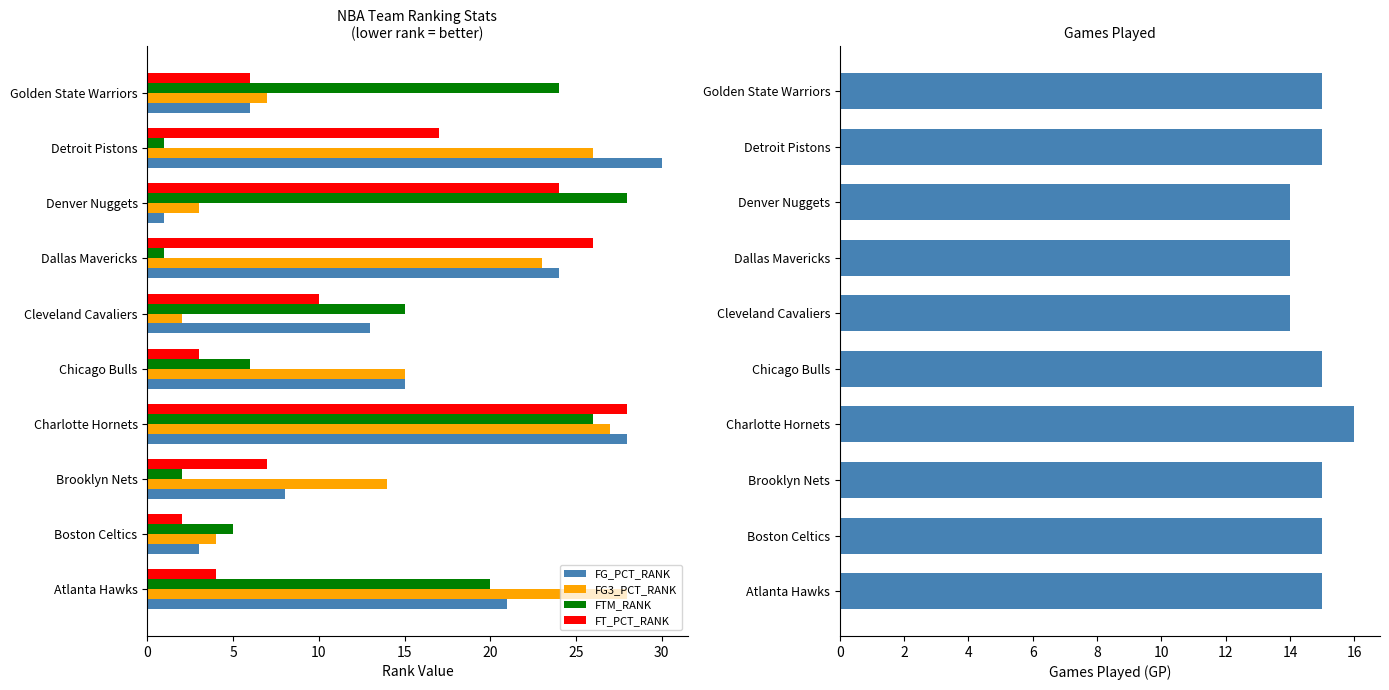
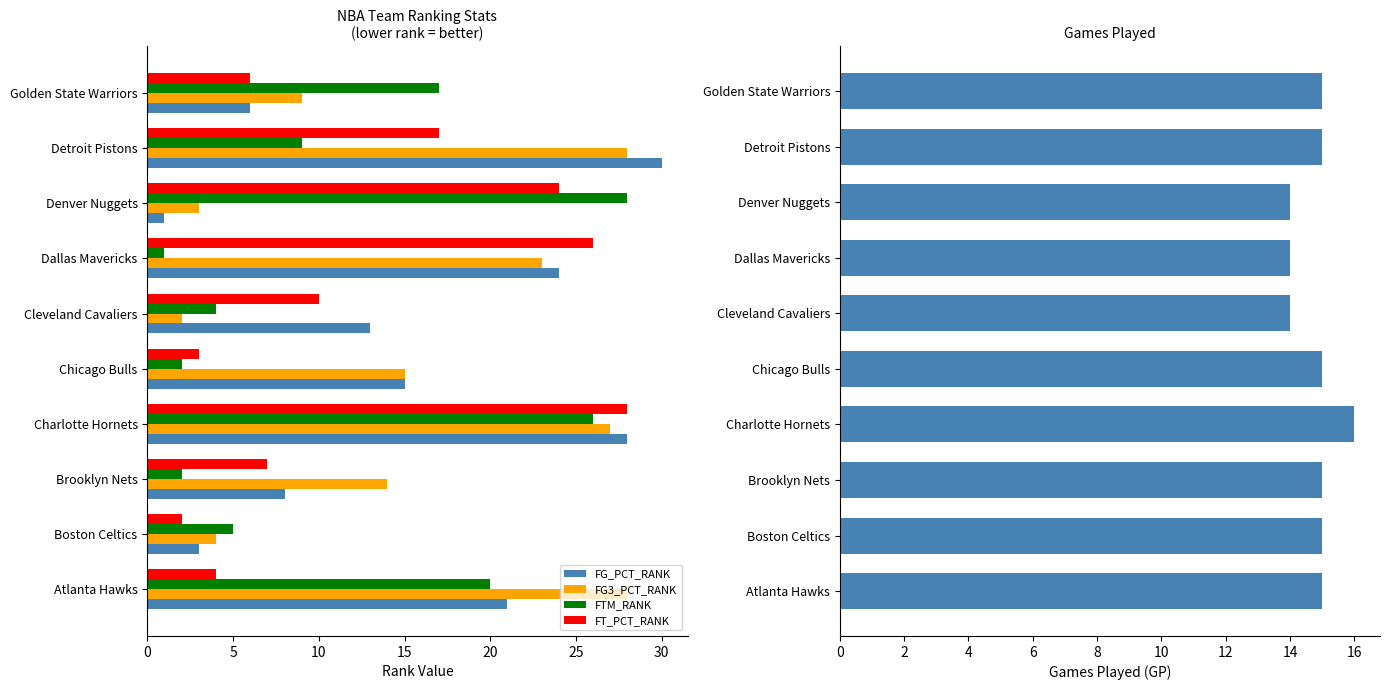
  {
    "NBA Team Ranking Stats (lower rank = better)": {
      "FG_PCT_RANK": {
        "Golden State Warriors": 6,
        "Detroit Pistons": 30,
        "Denver Nuggets": 1,
        "Dallas Mavericks": 24,
        "Cleveland Cavaliers": 13,
        "Chicago Bulls": 15,
        "Charlotte Hornets": 28,
        "Brooklyn Nets": 8,
        "Boston Celtics": 3,
        "Atlanta Hawks": 21
      },
      "FG3_PCT_RANK": {
-       "Golden State Warriors": 7,
-       "Detroit Pistons": 26,
+       "Golden State Warriors": 9,
+       "Detroit Pistons": 28,
        "Denver Nuggets": 3,
        "Dallas Mavericks": 23,
        "Cleveland Cavaliers": 2,
        "Chicago Bulls": 15,
        "Charlotte Hornets": 27,
        "Brooklyn Nets": 14,
        "Boston Celtics": 4
      },
      "FTM_RANK": {
-       "Golden State Warriors": 24,
-       "Detroit Pistons": 1,
+       "Golden State Warriors": 17,
+       "Detroit Pistons": 9,
        "Denver Nuggets": 28,
        "Dallas Mavericks": 1,
-       "Cleveland Cavaliers": 15,
-       "Chicago Bulls": 6,
+       "Cleveland Cavaliers": 4,
+       "Chicago Bulls": 2,
        "Charlotte Hornets": 26,
        "Brooklyn Nets": 2,
        "Boston Celtics": 5,
        "Atlanta Hawks": 20
      },
      "FT_PCT_RANK": {
        "Golden State Warriors": 6,
        "Detroit Pistons": 17,
        "Denver Nuggets": 24,
        "Dallas Mavericks": 26,
        "Cleveland Cavaliers": 10,
        "Chicago Bulls": 3,
        "Charlotte Hornets": 28,
        "Brooklyn Nets": 7,
        "Boston Celtics": 2,
        "Atlanta Hawks": 4
      }
    },
    "Games Played": {
      "Golden State Warriors": 15.0,
      "Detroit Pistons": 15.0,
      "Denver Nuggets": 14.0,
      "Dallas Mavericks": 14.0,
      "Cleveland Cavaliers": 14.0,
      "Chicago Bulls": 15.0,
      "Charlotte Hornets": 16.0,
      "Brooklyn Nets": 15.0,
      "Boston Celtics": 15.0,
      "Atlanta Hawks": 15.0
    }
  }
